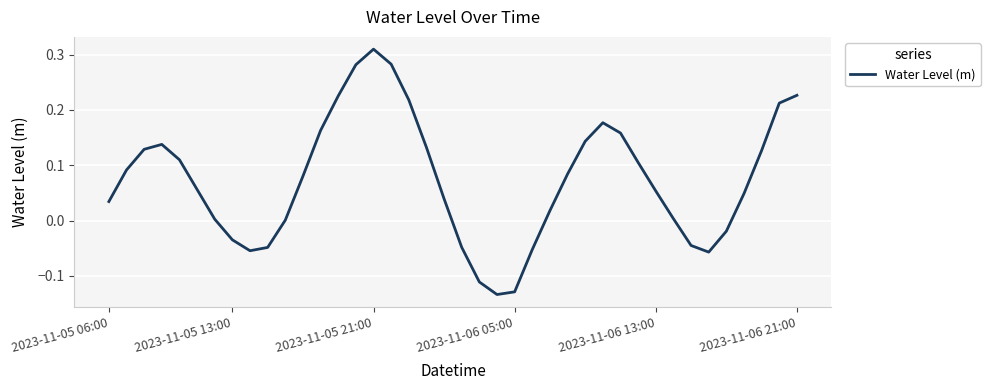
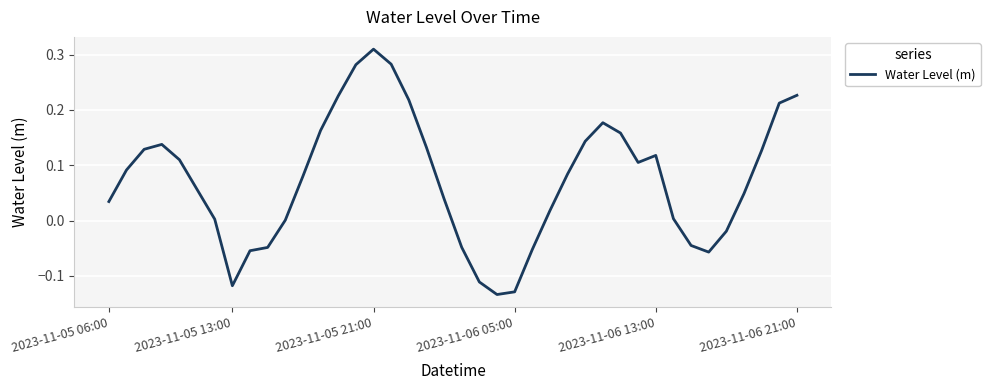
  {
    "2023-11-05 06:00": 0.03,
-   "2023-11-05 13:00": -0.03,
+   "2023-11-05 13:00": -0.12,
    "2023-11-05 21:00": 0.31,
    "2023-11-06 05:00": -0.13,
-   "2023-11-06 13:00": 0.05,
+   "2023-11-06 13:00": 0.12,
    "2023-11-06 21:00": 0.23
  }
